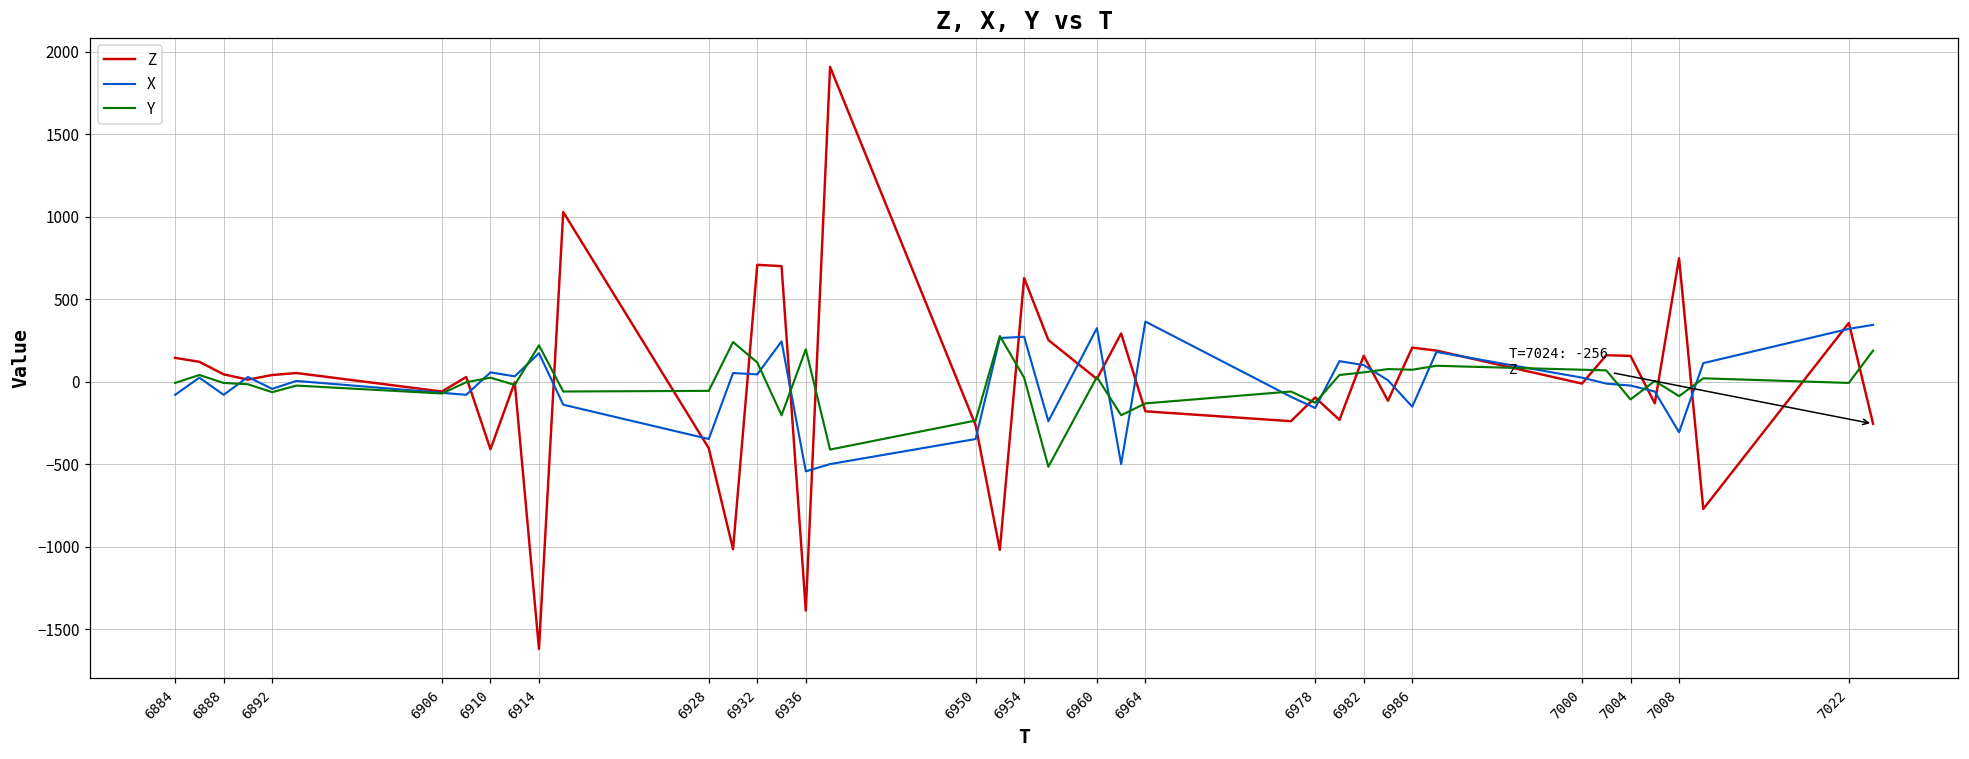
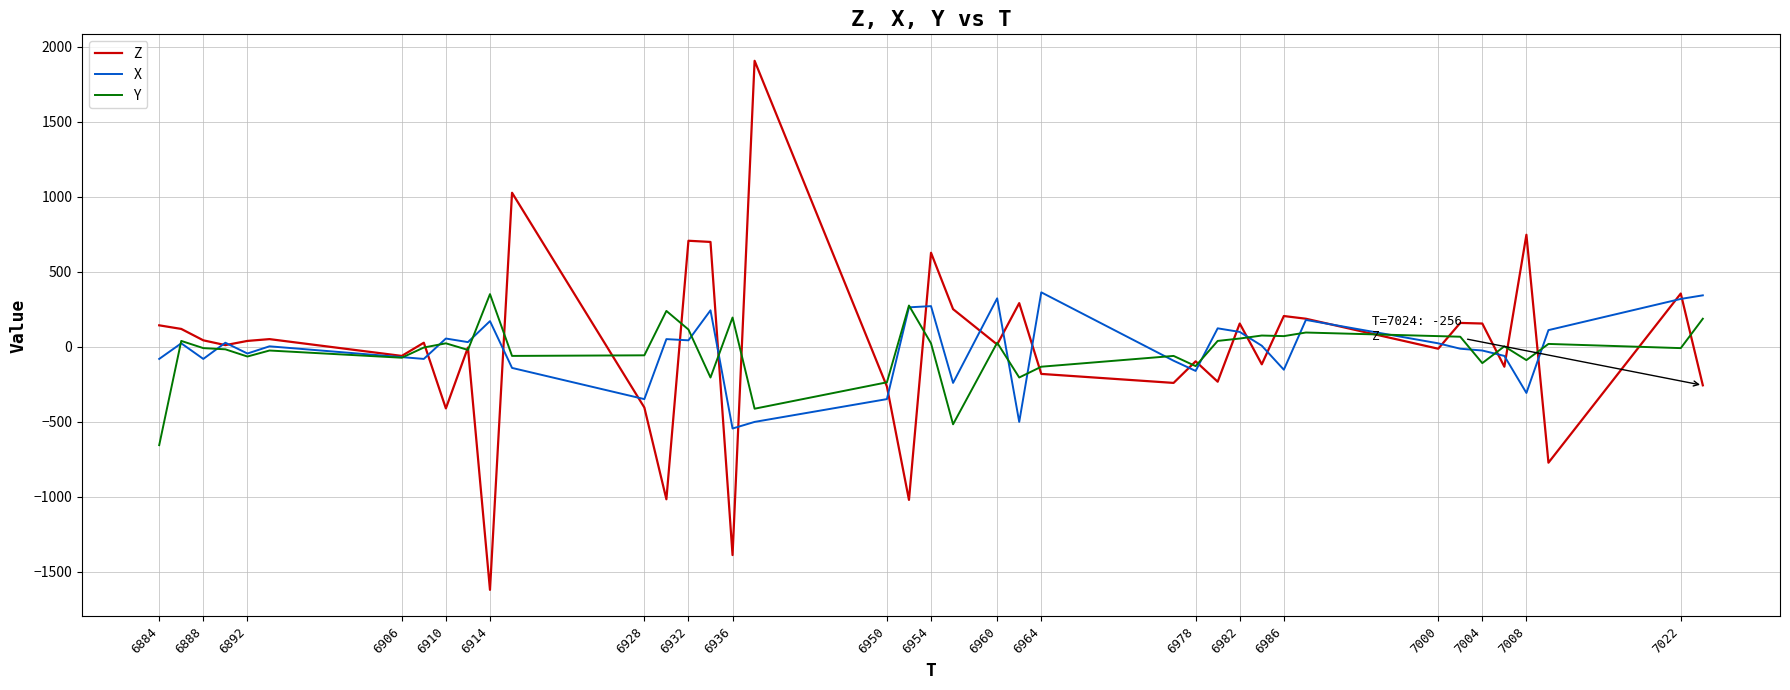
  {
    "Z": {
      "6884": 140,
      "6888": 40,
      "6892": 40,
      "6910": -410,
      "6914": -1620,
      "6928": -400,
      "6932": 710,
      "6936": -1390,
      "6950": -260,
      "6954": 630,
      "6964": -180,
      "6978": -100,
      "6982": 160,
      "6986": 210,
      "7008": 750,
      "7022": 360
    },
    "X": {
      "6884": -80,
      "6888": -80,
      "6892": -40,
      "6910": 60,
      "6914": 170,
      "6928": -350,
      "6932": 40,
      "6936": -540,
      "6950": -350,
      "6954": 270,
      "6960": 320,
      "6964": 360,
      "6978": -160,
      "6982": 100,
      "6986": -150,
      "7008": -310,
      "7022": 320
    },
    "Y": {
-     "6884": -10,
+     "6884": -660,
      "6888": -10,
      "6892": -60,
      "6910": 20,
-     "6914": 220,
+     "6914": 350,
      "6928": -60,
      "6932": 120,
      "6936": 200,
      "6950": -240,
      "6954": 20,
      "6964": -130,
      "6978": -130,
      "6982": 60,
      "6986": 70
    }
  }
